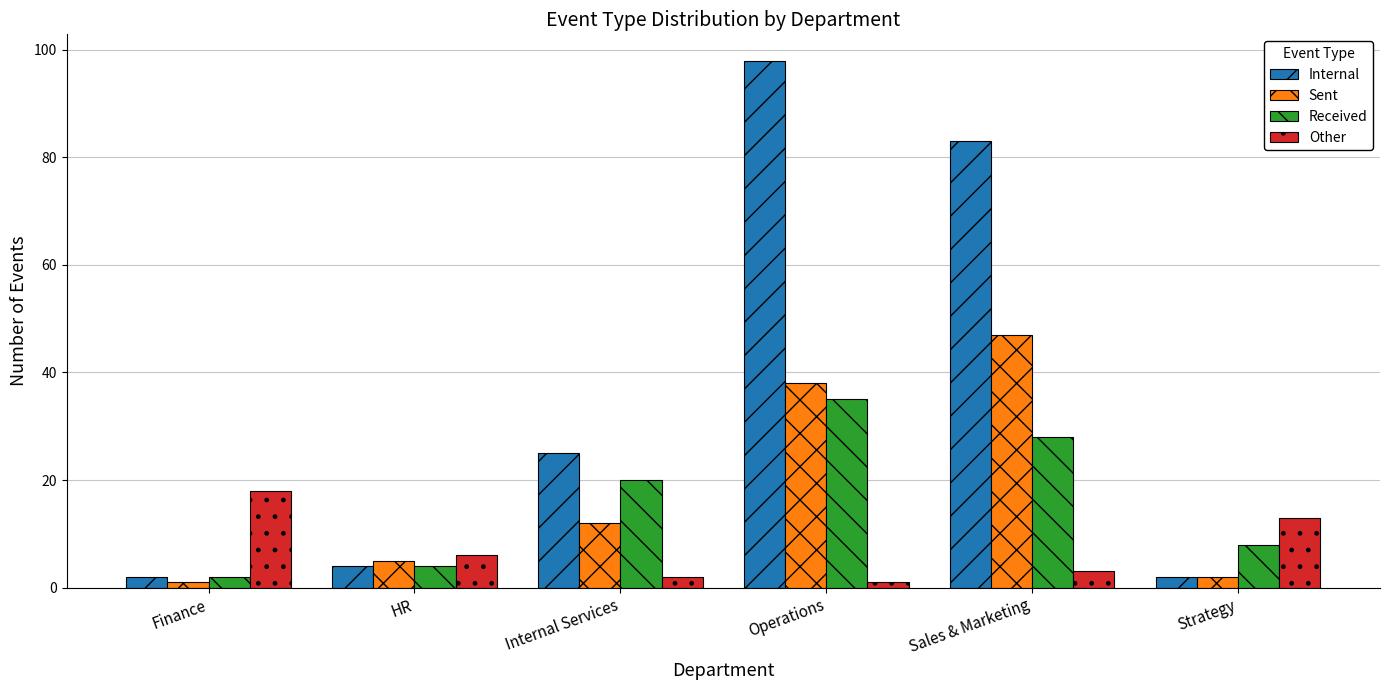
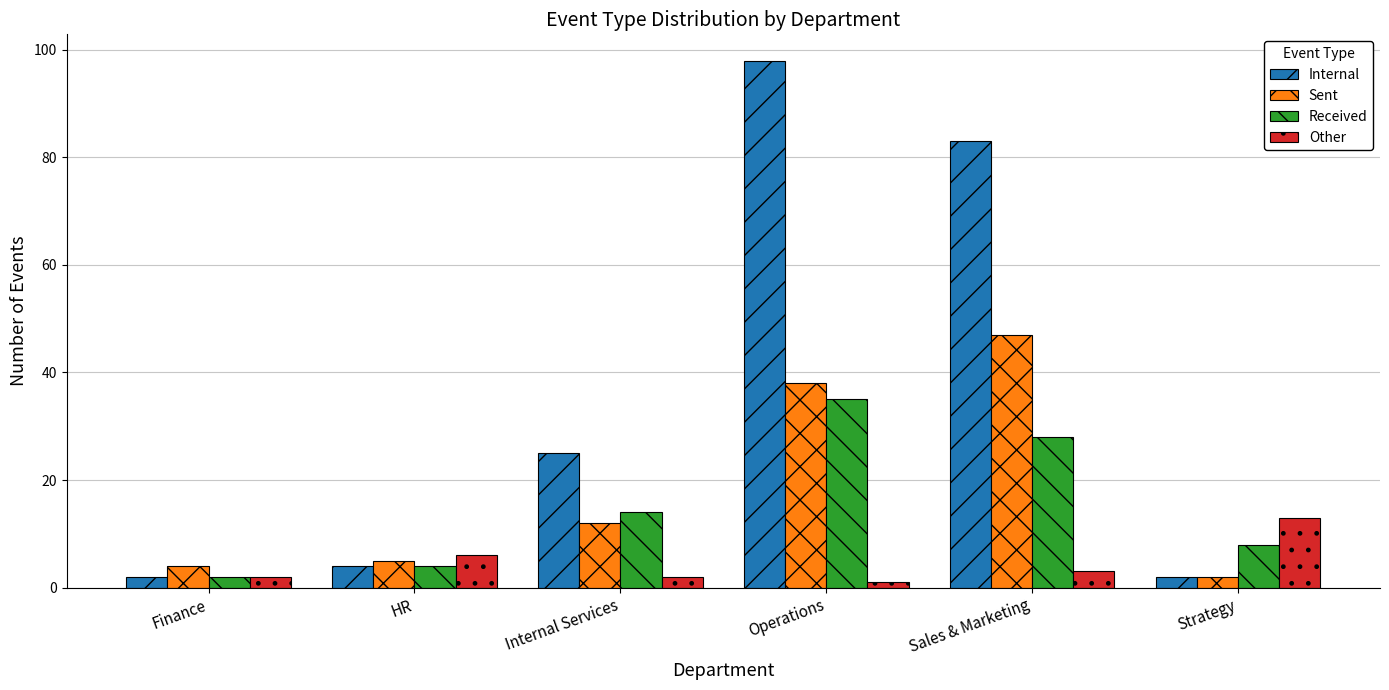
  {
    "Internal": {
      "Finance": 2,
      "HR": 4,
      "Internal Services": 25,
      "Operations": 98,
      "Sales & Marketing": 83,
      "Strategy": 2
    },
    "Sent": {
-     "Finance": 1,
+     "Finance": 4,
      "HR": 5,
      "Internal Services": 12,
      "Operations": 38,
      "Sales & Marketing": 47,
      "Strategy": 2
    },
    "Received": {
      "Finance": 2,
      "HR": 4,
-     "Internal Services": 20,
+     "Internal Services": 14,
      "Operations": 35,
      "Sales & Marketing": 28,
      "Strategy": 8
    },
    "Other": {
-     "Finance": 18,
+     "Finance": 2,
      "HR": 6,
      "Internal Services": 2,
      "Operations": 1,
      "Sales & Marketing": 3,
      "Strategy": 13
    }
  }
